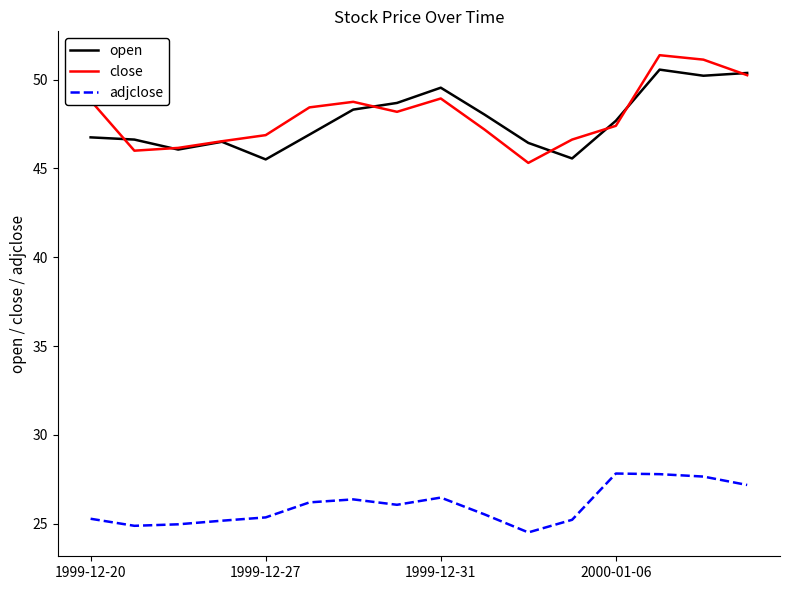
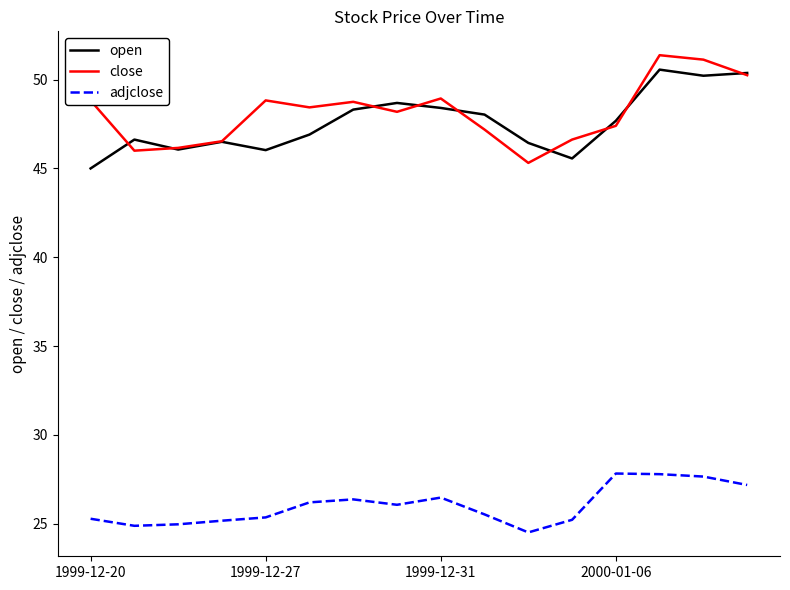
  {
    "open": {
-     "1999-12-20": 46.8,
-     "1999-12-27": 45.5,
-     "1999-12-31": 49.5,
+     "1999-12-20": 45.0,
+     "1999-12-27": 46.0,
+     "1999-12-31": 48.4,
      "2000-01-06": 47.7
    },
    "close": {
-     "1999-12-27": 46.9,
+     "1999-12-27": 48.8,
      "1999-12-31": 48.9,
      "2000-01-06": 47.4
    },
    "adjclose": {
      "1999-12-20": 25.3,
      "1999-12-27": 25.4,
      "1999-12-31": 26.5,
      "2000-01-06": 27.8
    }
  }
